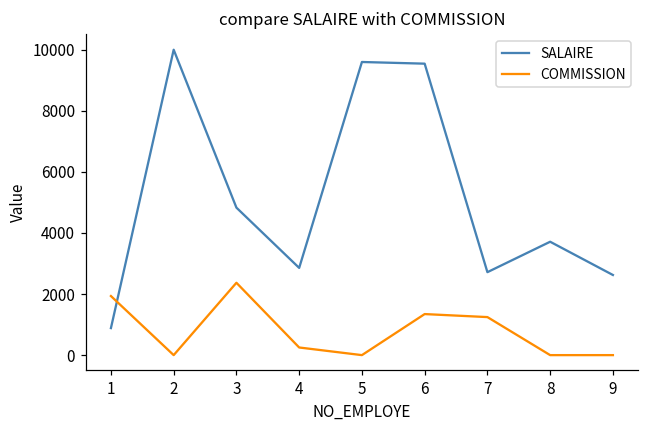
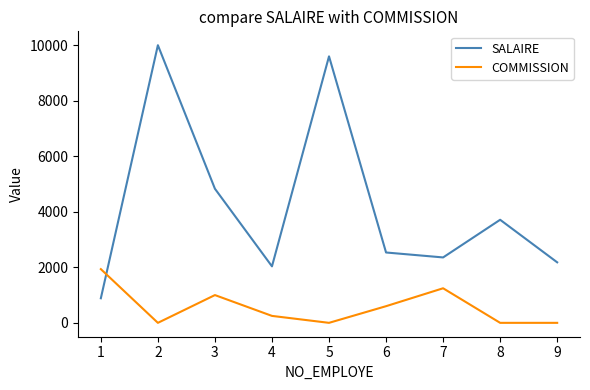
  {
    "SALAIRE": {
      "1": 900,
      "2": 10000,
      "3": 4800,
-     "4": 2900,
+     "4": 2000,
      "5": 9600,
-     "6": 9500,
-     "7": 2700,
+     "6": 2500,
+     "7": 2400,
      "8": 3700,
-     "9": 2600
+     "9": 2200
    },
    "COMMISSION": {
      "1": 1900,
      "2": 0,
-     "3": 2400,
+     "3": 1000,
      "4": 300,
      "5": 0,
-     "6": 1300,
+     "6": 600,
      "7": 1200,
      "8": 0,
      "9": 0
    }
  }
